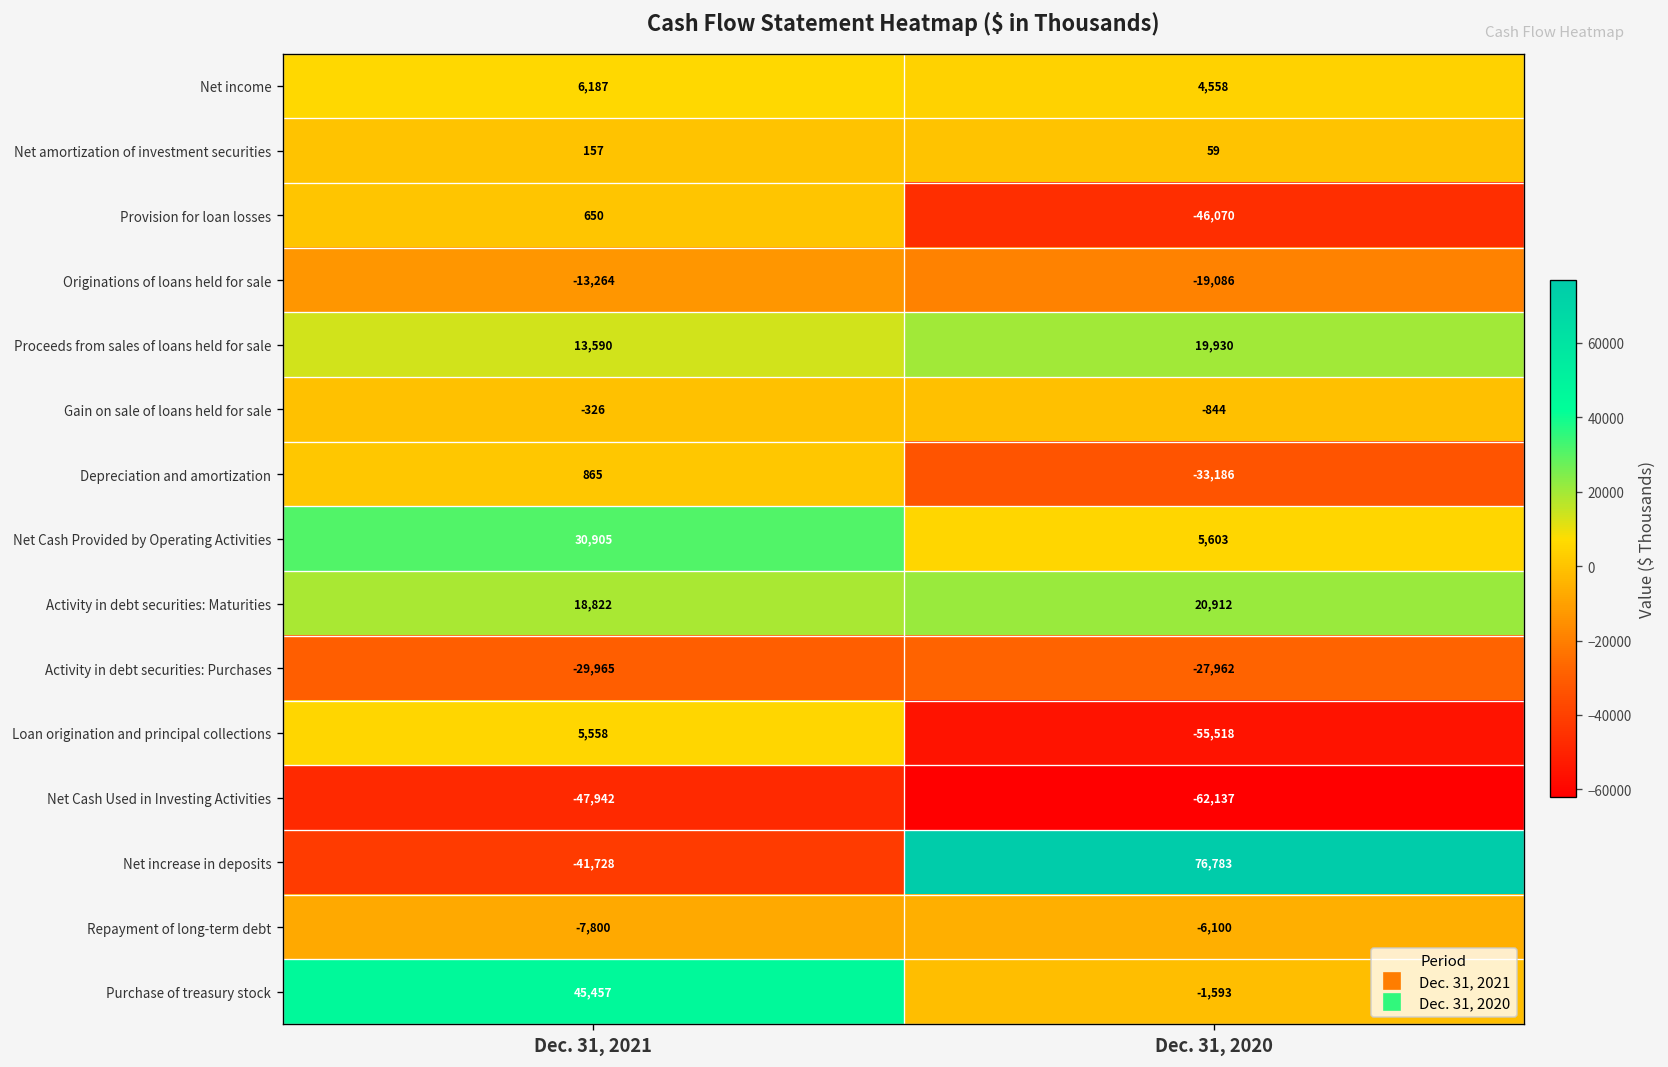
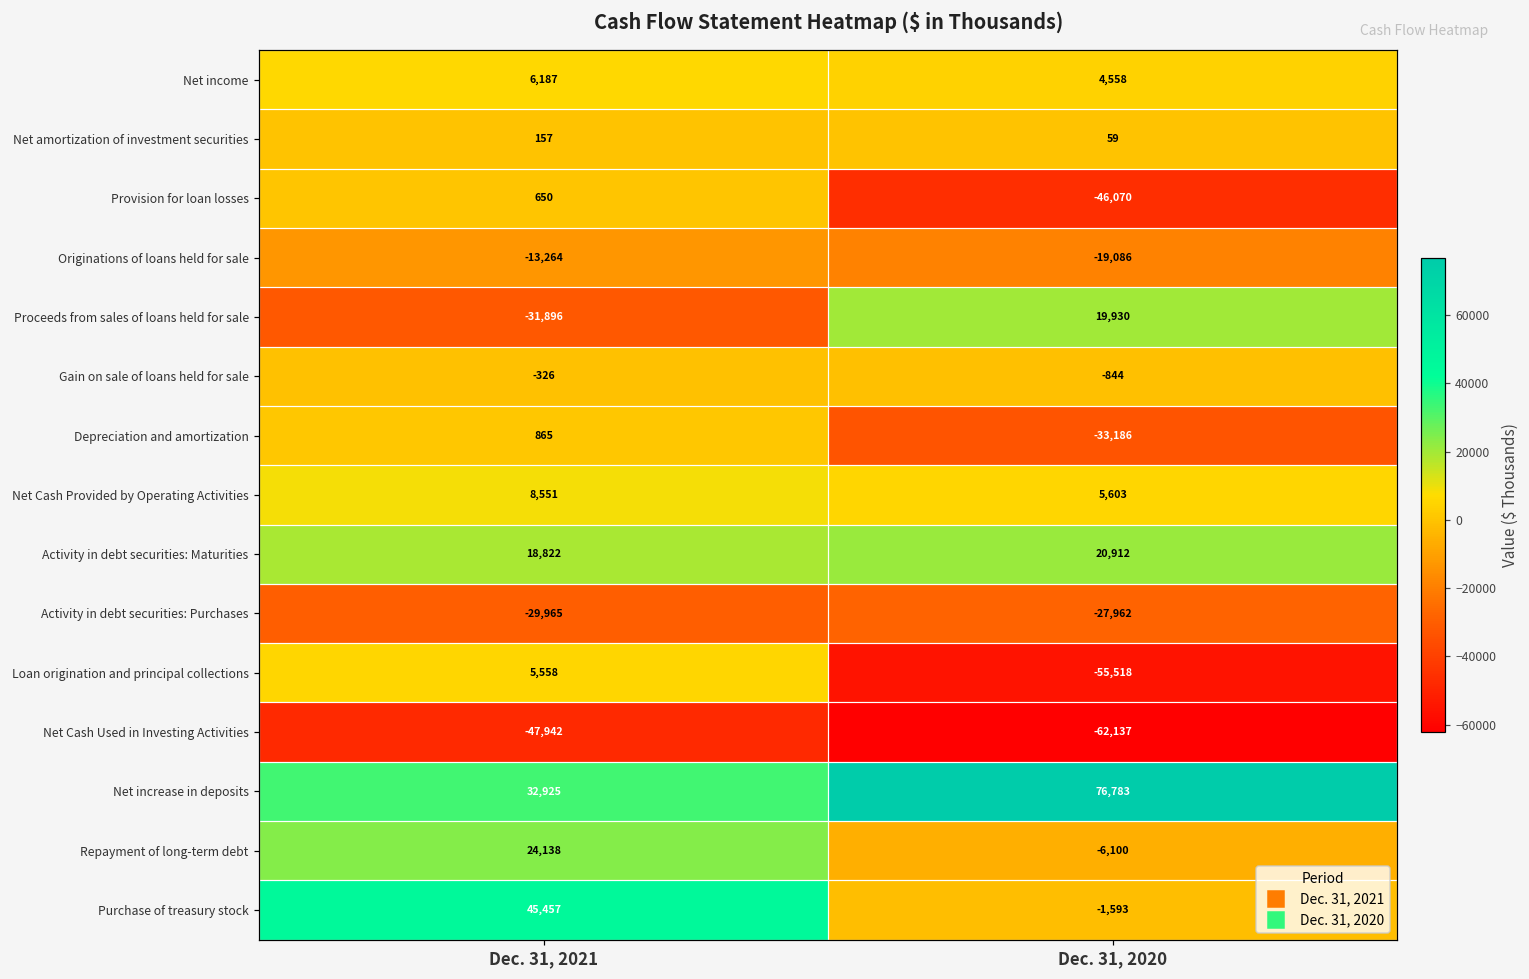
  {
    "Net income": {
      "Dec. 31, 2021": "6,187",
      "Dec. 31, 2020": "4,558"
    },
    "Net amortization of investment securities": {
      "Dec. 31, 2021": "157",
      "Dec. 31, 2020": "59"
    },
    "Provision for loan losses": {
      "Dec. 31, 2021": "650",
      "Dec. 31, 2020": "-46,070"
    },
    "Originations of loans held for sale": {
      "Dec. 31, 2021": "-13,264",
      "Dec. 31, 2020": "-19,086"
    },
    "Proceeds from sales of loans held for sale": {
-     "Dec. 31, 2021": "13,590",
+     "Dec. 31, 2021": "-31,896",
      "Dec. 31, 2020": "19,930"
    },
    "Gain on sale of loans held for sale": {
      "Dec. 31, 2021": "-326",
      "Dec. 31, 2020": "-844"
    },
    "Depreciation and amortization": {
      "Dec. 31, 2021": "865",
      "Dec. 31, 2020": "-33,186"
    },
    "Net Cash Provided by Operating Activities": {
-     "Dec. 31, 2021": "30,905",
+     "Dec. 31, 2021": "8,551",
      "Dec. 31, 2020": "5,603"
    },
    "Activity in debt securities: Maturities": {
      "Dec. 31, 2021": "18,822",
      "Dec. 31, 2020": "20,912"
    },
    "Activity in debt securities: Purchases": {
      "Dec. 31, 2021": "-29,965",
      "Dec. 31, 2020": "-27,962"
    },
    "Loan origination and principal collections": {
      "Dec. 31, 2021": "5,558",
      "Dec. 31, 2020": "-55,518"
    },
    "Net Cash Used in Investing Activities": {
      "Dec. 31, 2021": "-47,942",
      "Dec. 31, 2020": "-62,137"
    },
    "Net increase in deposits": {
-     "Dec. 31, 2021": "-41,728",
+     "Dec. 31, 2021": "32,925",
      "Dec. 31, 2020": "76,783"
    },
    "Repayment of long-term debt": {
-     "Dec. 31, 2021": "-7,800",
+     "Dec. 31, 2021": "24,138",
      "Dec. 31, 2020": "-6,100"
    },
    "Purchase of treasury stock": {
      "Dec. 31, 2021": "45,457",
      "Dec. 31, 2020": "-1,593"
    }
  }
